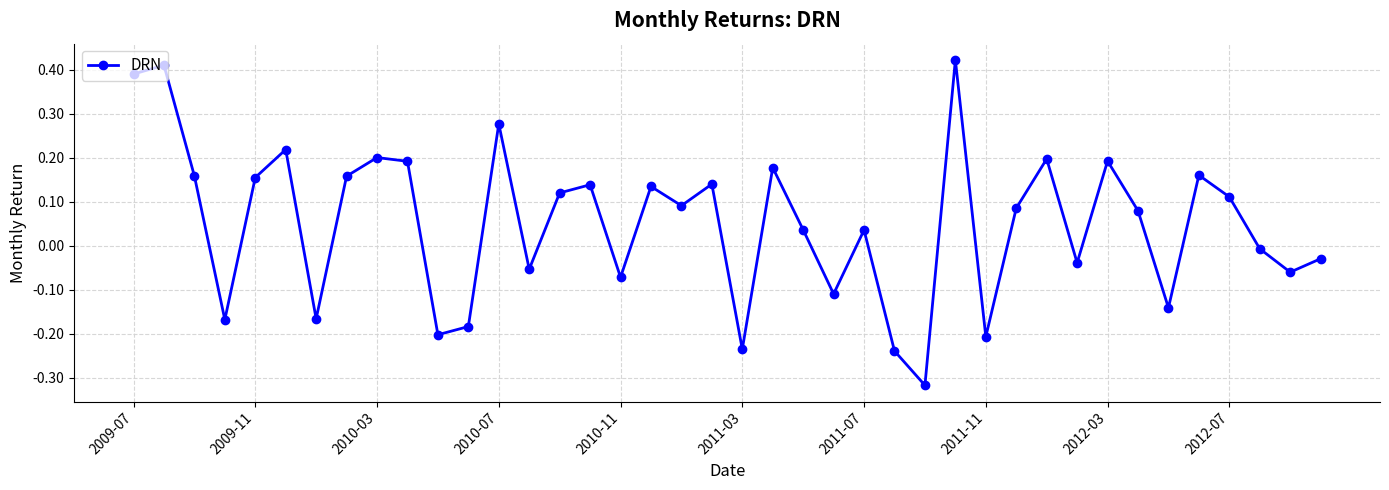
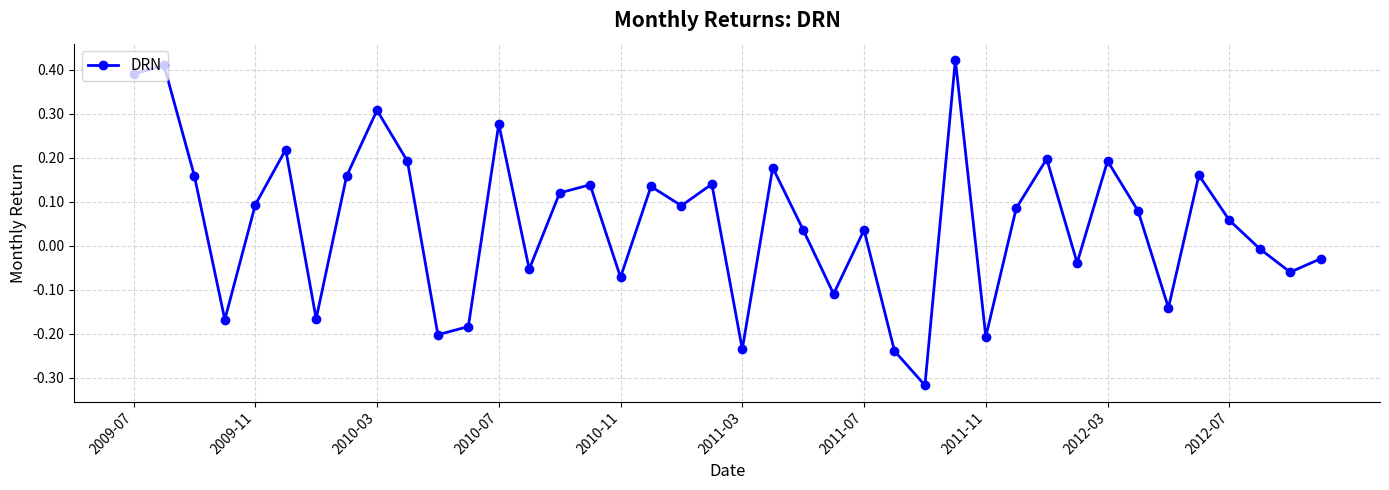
  {
-   "2009-11": 0.16,
-   "2010-03": 0.20,
+   "2009-11": 0.09,
+   "2010-03": 0.31,
    "2010-07": 0.28,
    "2010-11": -0.07,
    "2011-03": -0.24,
    "2011-07": 0.04,
    "2011-11": -0.21,
    "2012-03": 0.19,
-   "2012-07": 0.11
+   "2012-07": 0.06
  }
